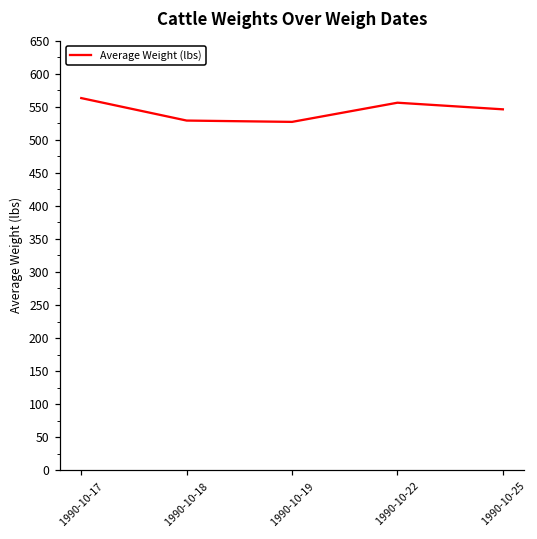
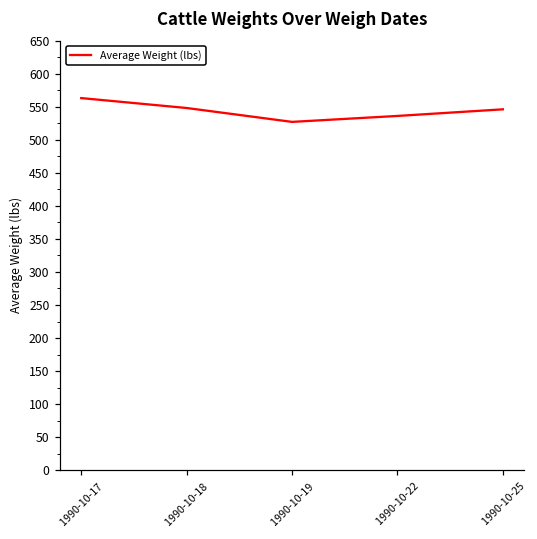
  {
    "1990-10-17": 560,
-   "1990-10-18": 530,
+   "1990-10-18": 550,
    "1990-10-19": 530,
-   "1990-10-22": 560,
+   "1990-10-22": 540,
    "1990-10-25": 550
  }
